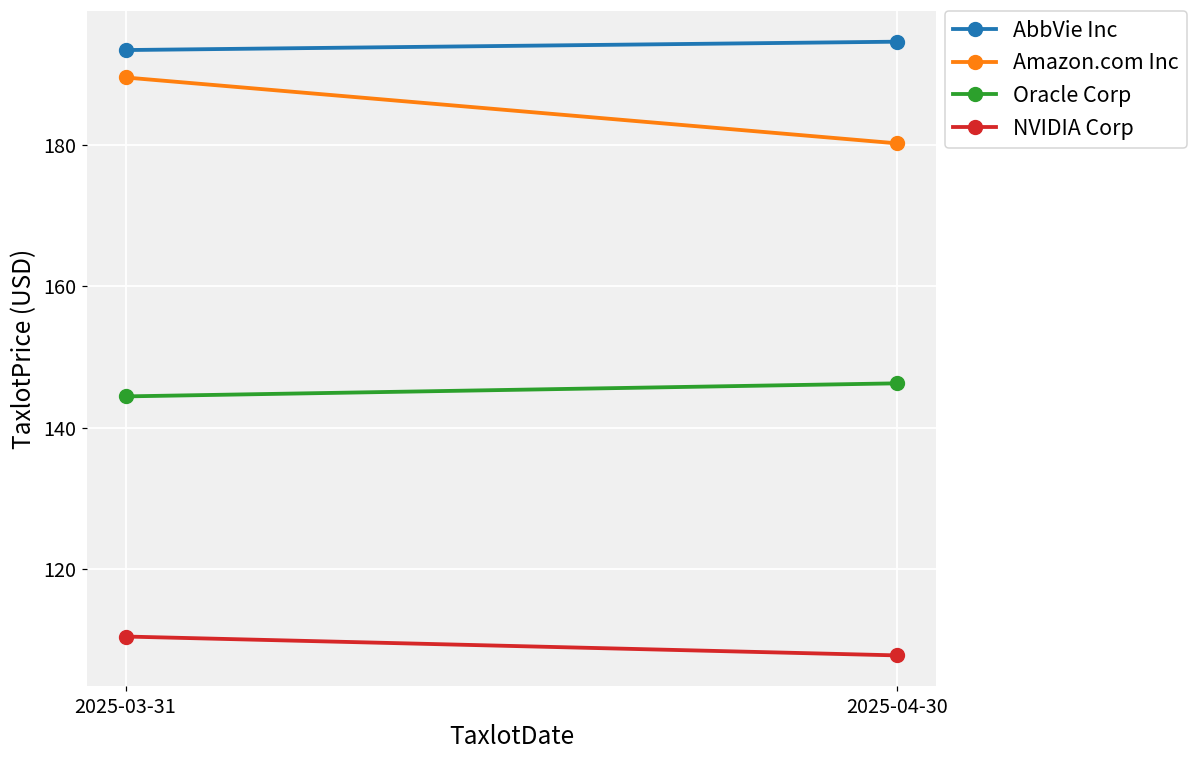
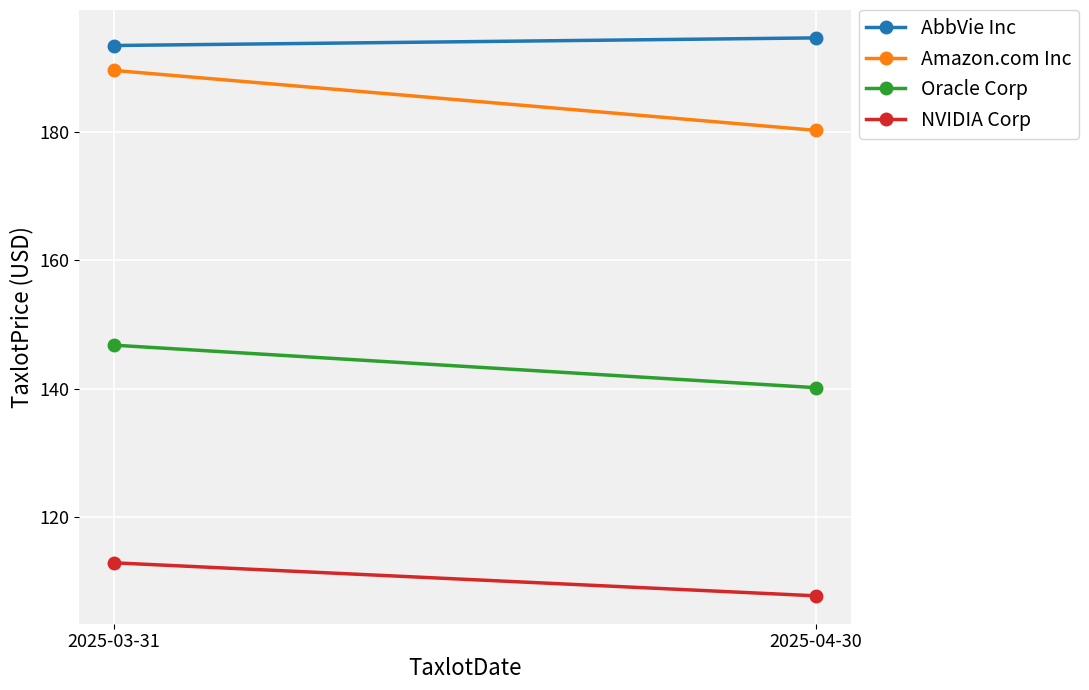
  {
    "AbbVie Inc": {
      "2025-03-31": 193,
      "2025-04-30": 195
    },
    "Amazon.com Inc": {
      "2025-03-31": 190,
      "2025-04-30": 180
    },
    "Oracle Corp": {
-     "2025-03-31": 144,
-     "2025-04-30": 146
+     "2025-03-31": 147,
+     "2025-04-30": 140
    },
    "NVIDIA Corp": {
-     "2025-03-31": 110,
+     "2025-03-31": 113,
      "2025-04-30": 108
    }
  }
